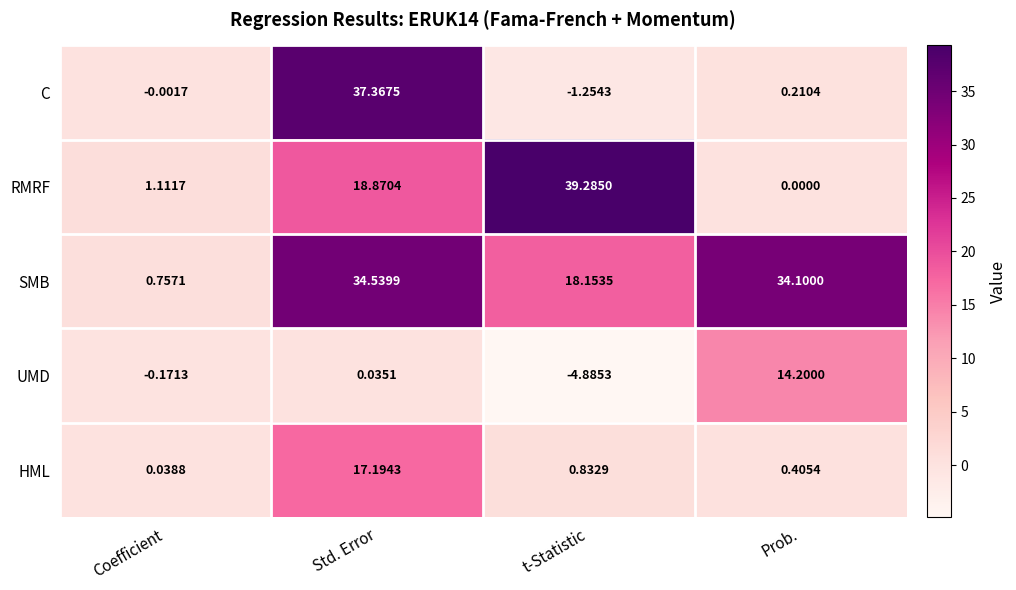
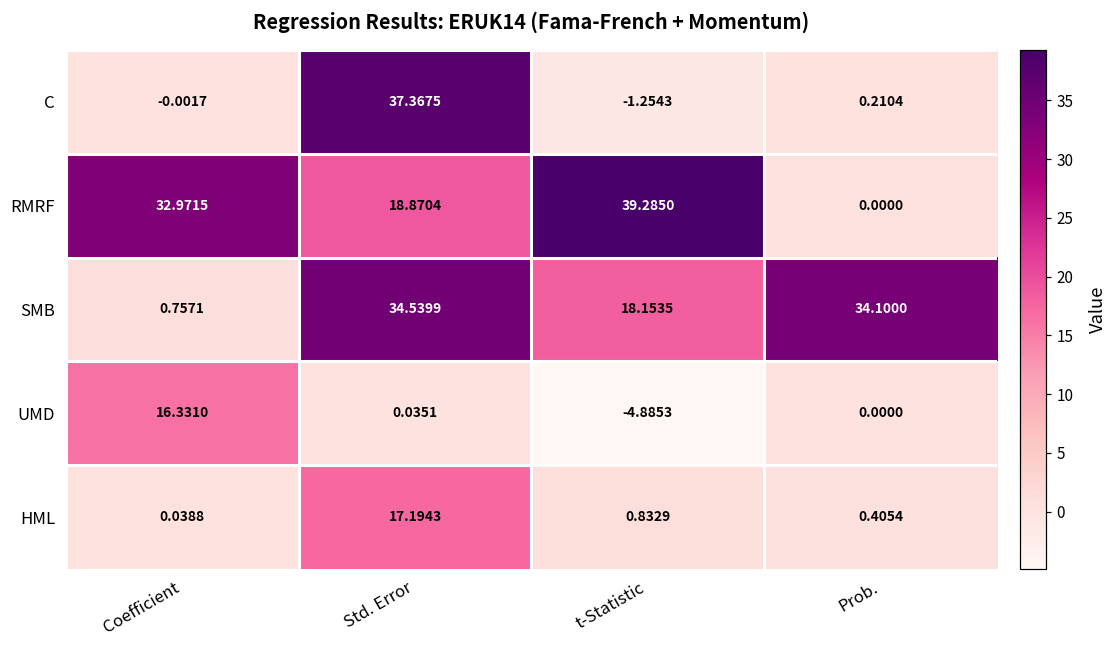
  {
    "C": {
      "Coefficient": -0.0017,
      "Std. Error": 37.3675,
      "t-Statistic": -1.2543,
      "Prob.": 0.2104
    },
    "RMRF": {
-     "Coefficient": 1.1117,
+     "Coefficient": 32.9715,
      "Std. Error": 18.8704,
      "t-Statistic": 39.2850,
      "Prob.": 0.0000
    },
    "SMB": {
      "Coefficient": 0.7571,
      "Std. Error": 34.5399,
      "t-Statistic": 18.1535,
      "Prob.": 34.1000
    },
    "UMD": {
-     "Coefficient": -0.1713,
+     "Coefficient": 16.3310,
      "Std. Error": 0.0351,
      "t-Statistic": -4.8853,
-     "Prob.": 14.2000
+     "Prob.": 0.0000
    },
    "HML": {
      "Coefficient": 0.0388,
      "Std. Error": 17.1943,
      "t-Statistic": 0.8329,
      "Prob.": 0.4054
    }
  }
